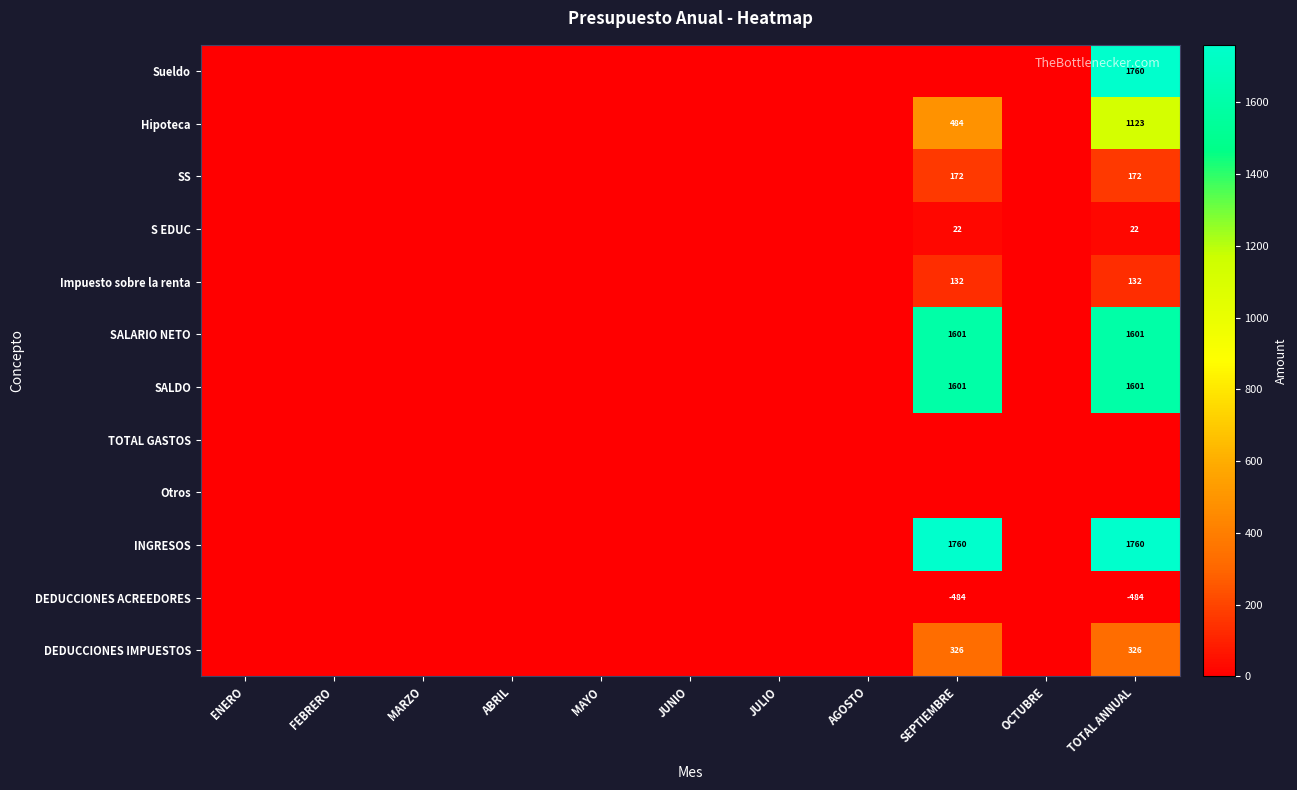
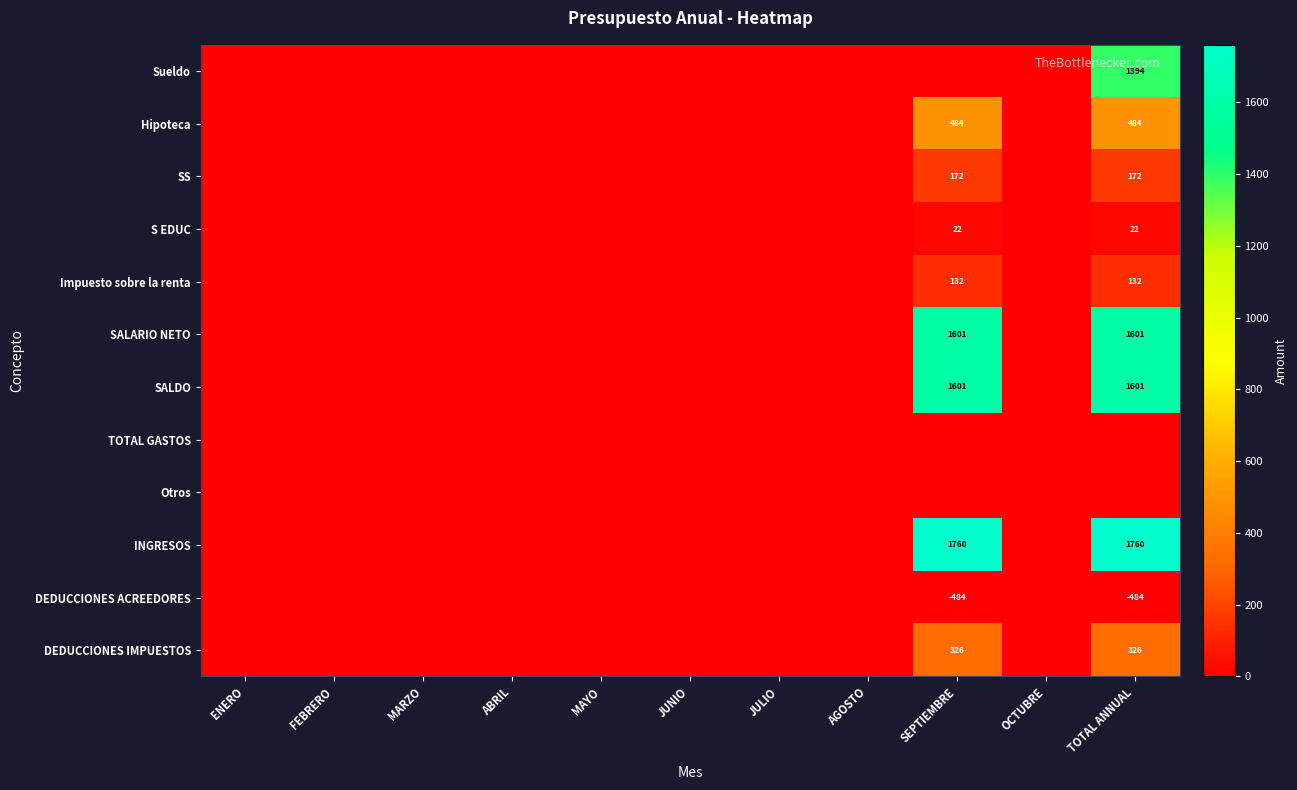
  {
    "Sueldo": {
-     "TOTAL ANNUAL": 1760
+     "TOTAL ANNUAL": 1394
    },
    "Hipoteca": {
      "SEPTIEMBRE": 484,
-     "TOTAL ANNUAL": 1123
+     "TOTAL ANNUAL": 484
    },
    "SS": {
      "SEPTIEMBRE": 172,
      "TOTAL ANNUAL": 172
    },
    "S EDUC": {
      "SEPTIEMBRE": 22,
      "TOTAL ANNUAL": 22
    },
    "Impuesto sobre la renta": {
      "SEPTIEMBRE": 132,
      "TOTAL ANNUAL": 132
    },
    "SALARIO NETO": {
      "SEPTIEMBRE": 1601,
      "TOTAL ANNUAL": 1601
    },
    "SALDO": {
      "SEPTIEMBRE": 1601,
      "TOTAL ANNUAL": 1601
    },
    "INGRESOS": {
      "SEPTIEMBRE": 1760,
      "TOTAL ANNUAL": 1760
    },
    "DEDUCCIONES ACREEDORES": {
      "SEPTIEMBRE": -484,
      "TOTAL ANNUAL": -484
    },
    "DEDUCCIONES IMPUESTOS": {
      "SEPTIEMBRE": 326,
      "TOTAL ANNUAL": 326
    }
  }
